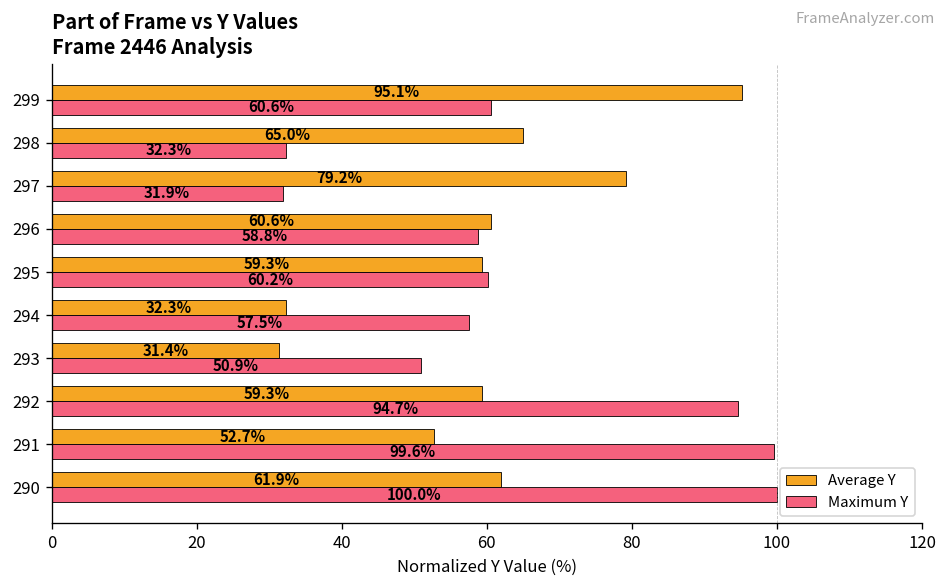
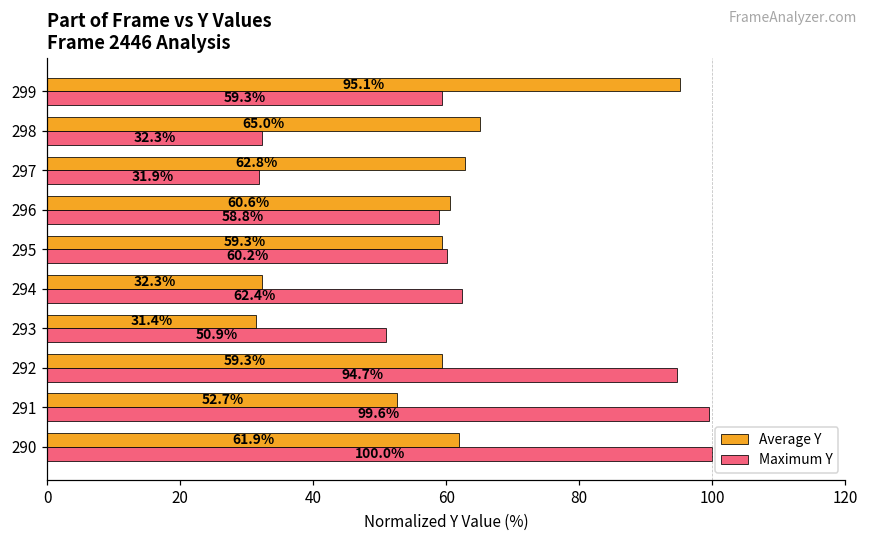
  {
    "Average Y": {
      "299": "95.1%",
      "298": "65.0%",
-     "297": "79.2%",
+     "297": "62.8%",
      "296": "60.6%",
      "295": "59.3%",
      "294": "32.3%",
      "293": "31.4%",
      "292": "59.3%",
      "291": "52.7%",
      "290": "61.9%"
    },
    "Maximum Y": {
-     "299": "60.6%",
+     "299": "59.3%",
      "298": "32.3%",
      "297": "31.9%",
      "296": "58.8%",
      "295": "60.2%",
-     "294": "57.5%",
+     "294": "62.4%",
      "293": "50.9%",
      "292": "94.7%",
      "291": "99.6%",
      "290": "100.0%"
    }
  }
